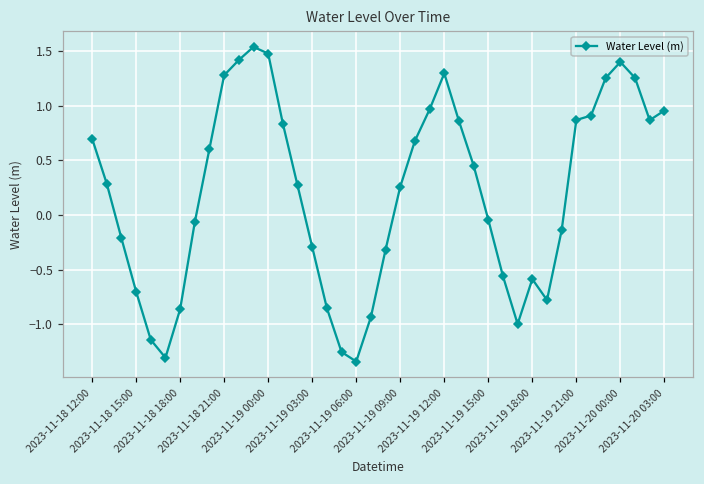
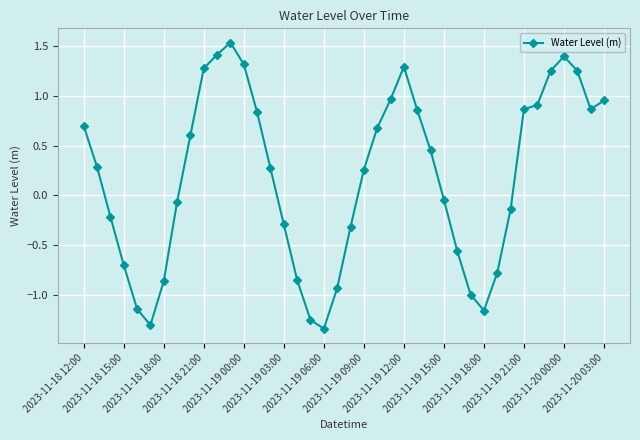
  {
    "2023-11-18 12:00": 0.7,
    "2023-11-18 15:00": -0.7,
    "2023-11-18 18:00": -0.9,
    "2023-11-18 21:00": 1.3,
-   "2023-11-19 00:00": 1.5,
+   "2023-11-19 00:00": 1.3,
    "2023-11-19 03:00": -0.3,
    "2023-11-19 06:00": -1.3,
    "2023-11-19 09:00": 0.3,
    "2023-11-19 12:00": 1.3,
    "2023-11-19 15:00": 0.0,
-   "2023-11-19 18:00": -0.6,
+   "2023-11-19 18:00": -1.2,
    "2023-11-19 21:00": 0.9,
    "2023-11-20 00:00": 1.4,
    "2023-11-20 03:00": 1.0
  }
